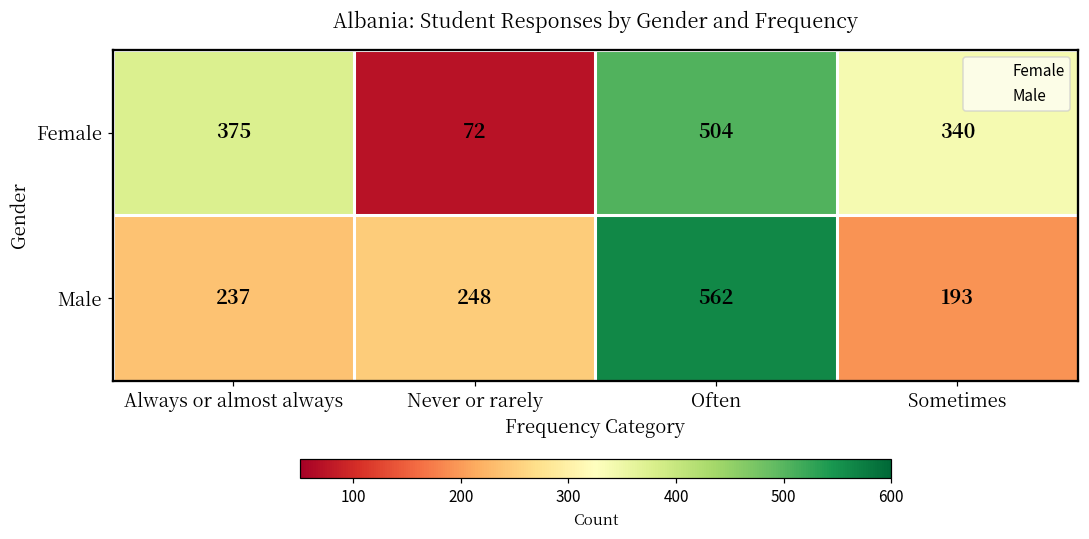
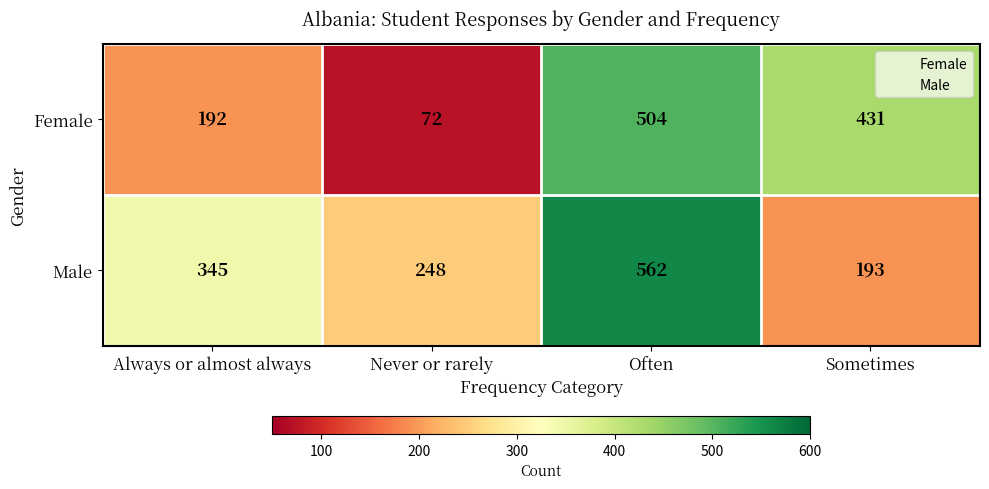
  {
    "Female": {
-     "Always or almost always": 375,
+     "Always or almost always": 192,
      "Never or rarely": 72,
      "Often": 504,
-     "Sometimes": 340
+     "Sometimes": 431
    },
    "Male": {
-     "Always or almost always": 237,
+     "Always or almost always": 345,
      "Never or rarely": 248,
      "Often": 562,
      "Sometimes": 193
    }
  }
